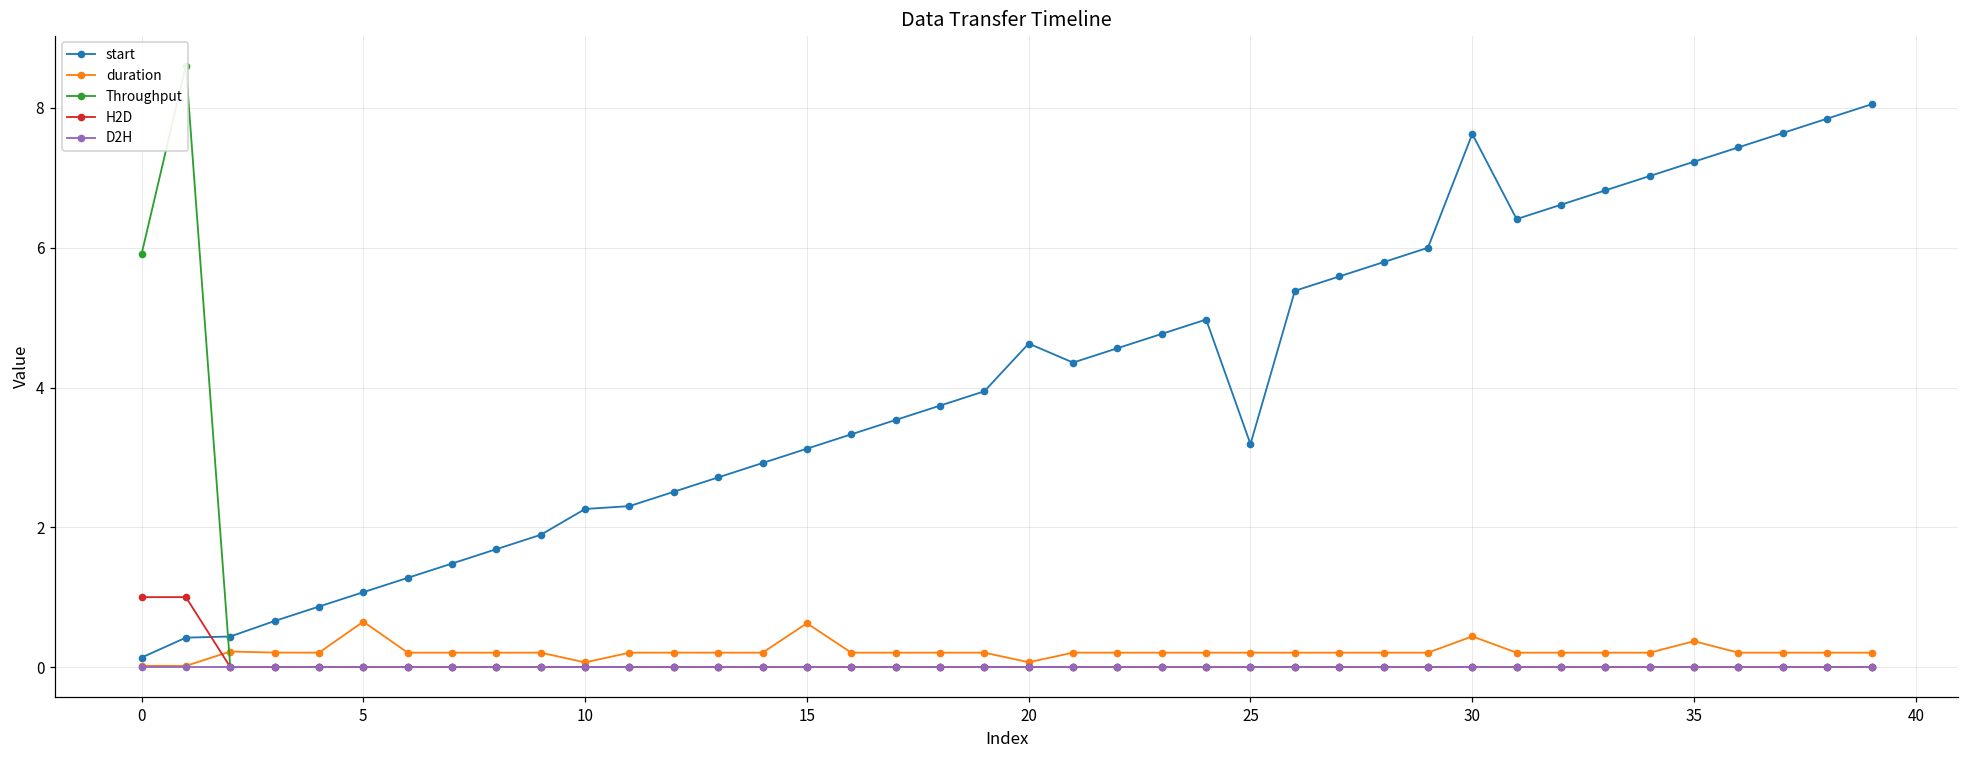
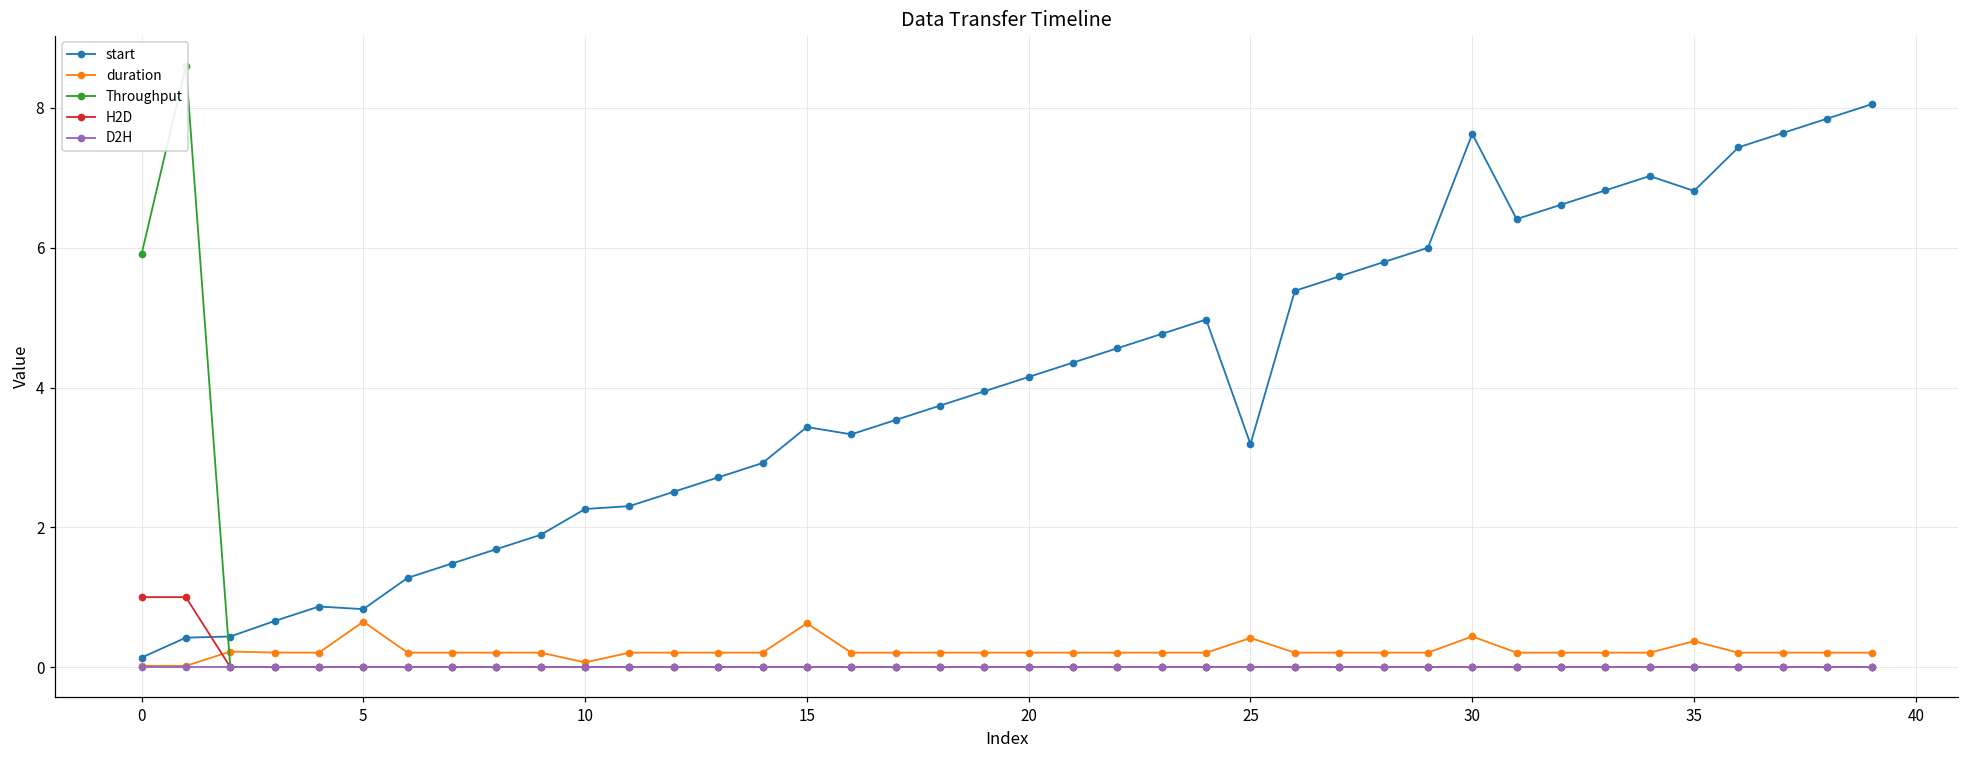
  {
    "start": {
      "0": 0.1,
-     "5": 1.1,
+     "5": 0.8,
      "10": 2.3,
-     "15": 3.1,
-     "20": 4.6,
+     "15": 3.4,
+     "20": 4.2,
      "25": 3.2,
      "30": 7.6,
-     "35": 7.2
+     "35": 6.8
    },
    "duration": {
      "5": 0.6,
      "10": 0.1,
      "15": 0.6,
-     "20": 0.1,
-     "25": 0.2,
+     "20": 0.2,
+     "25": 0.4,
      "30": 0.4,
      "35": 0.4
    },
    "Throughput": {
      "0": 5.9
    },
    "H2D": {
      "0": 1.0
    }
  }
